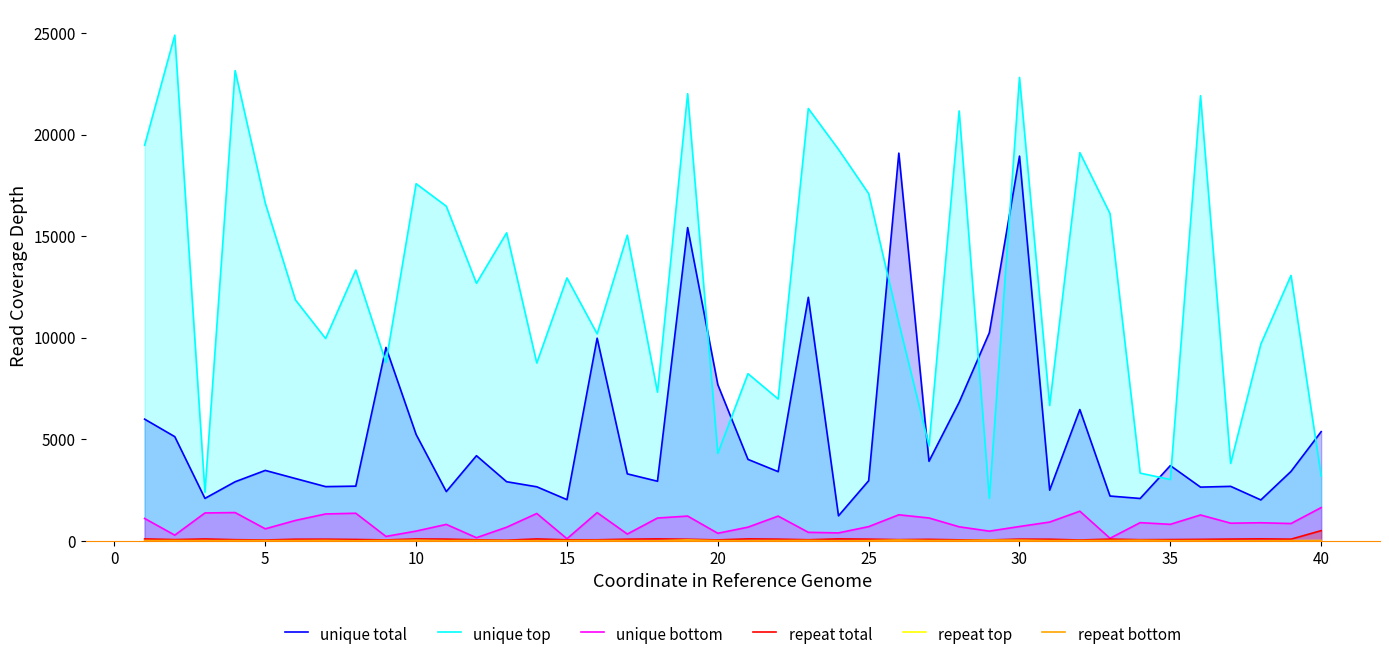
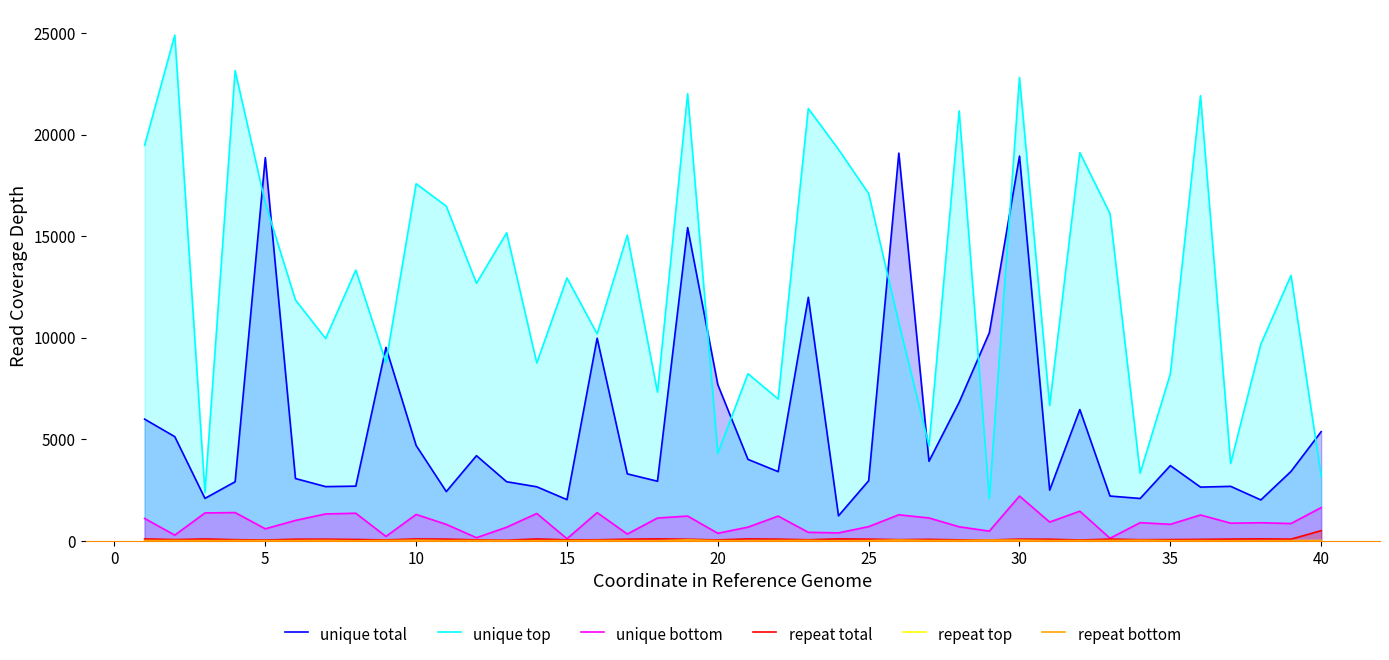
  {
    "unique total": {
-     "5": 3500,
-     "10": 5200,
+     "5": 18900,
+     "10": 4700,
      "15": 2000,
      "20": 7700,
      "25": 3000,
      "30": 18900,
      "35": 3700,
      "40": 5400
    },
    "unique top": {
      "5": 16600,
      "10": 17600,
      "15": 12900,
      "20": 4300,
      "25": 17100,
      "30": 22800,
-     "35": 3000,
+     "35": 8200,
      "40": 3200
    },
    "unique bottom": {
      "5": 600,
-     "10": 500,
+     "10": 1300,
      "20": 400,
      "25": 700,
-     "30": 700,
+     "30": 2200,
      "35": 800,
      "40": 1600
    },
    "repeat total": {
      "40": 500
    }
  }
